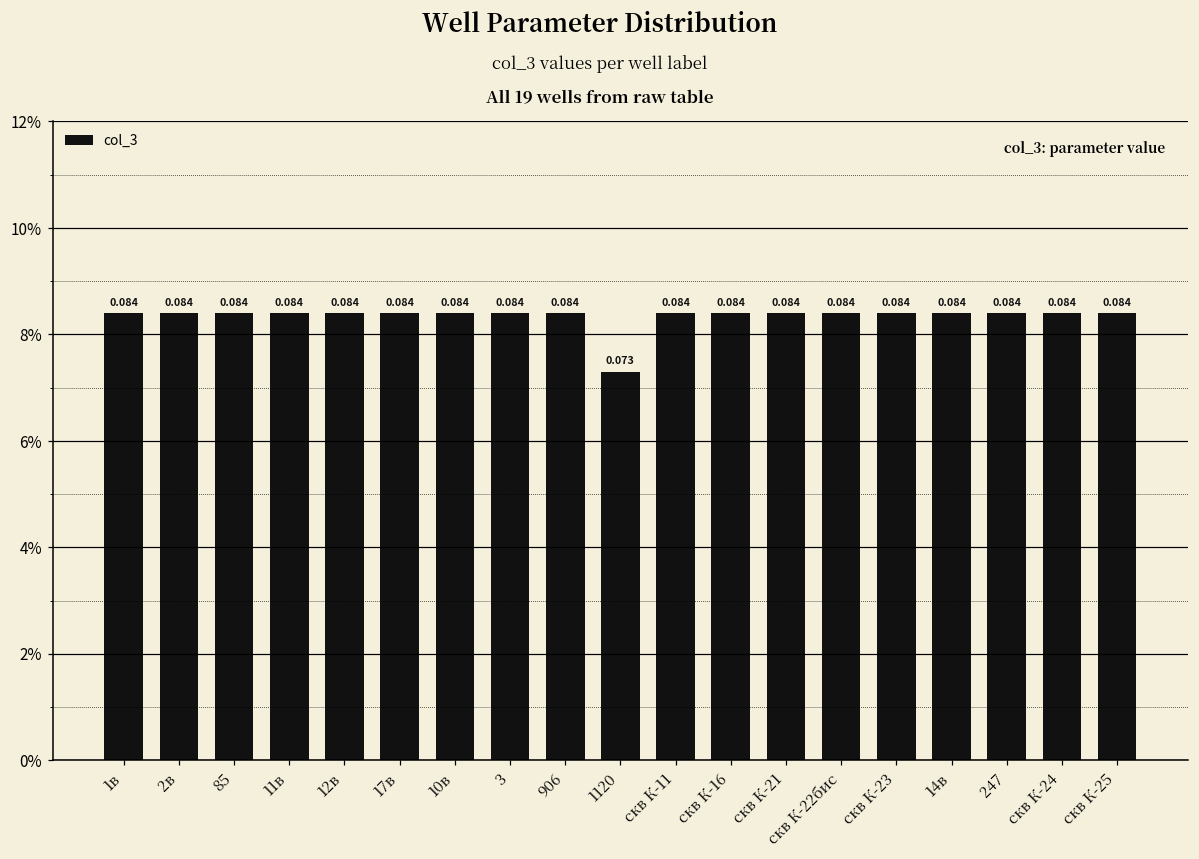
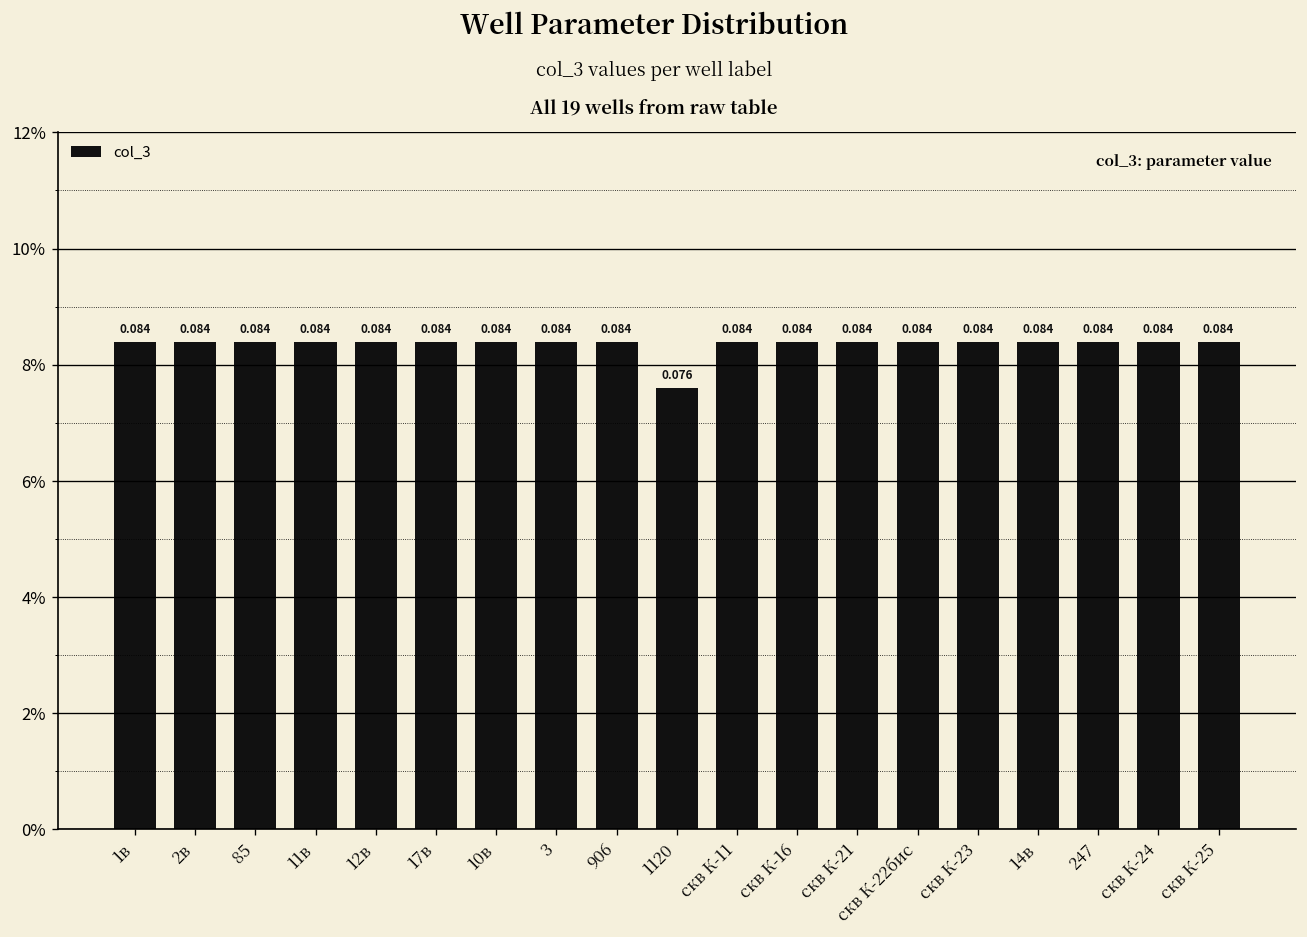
  {
    "1в": 0.084,
    "2в": 0.084,
    "85": 0.084,
    "11в": 0.084,
    "12в": 0.084,
    "17в": 0.084,
    "10в": 0.084,
    "3": 0.084,
    "906": 0.084,
-   "1120": 0.073,
+   "1120": 0.076,
    "скв К-11": 0.084,
    "скв К-16": 0.084,
    "скв К-21": 0.084,
    "скв К-22бис": 0.084,
    "скв К-23": 0.084,
    "14в": 0.084,
    "247": 0.084,
    "скв К-24": 0.084,
    "скв К-25": 0.084
  }
